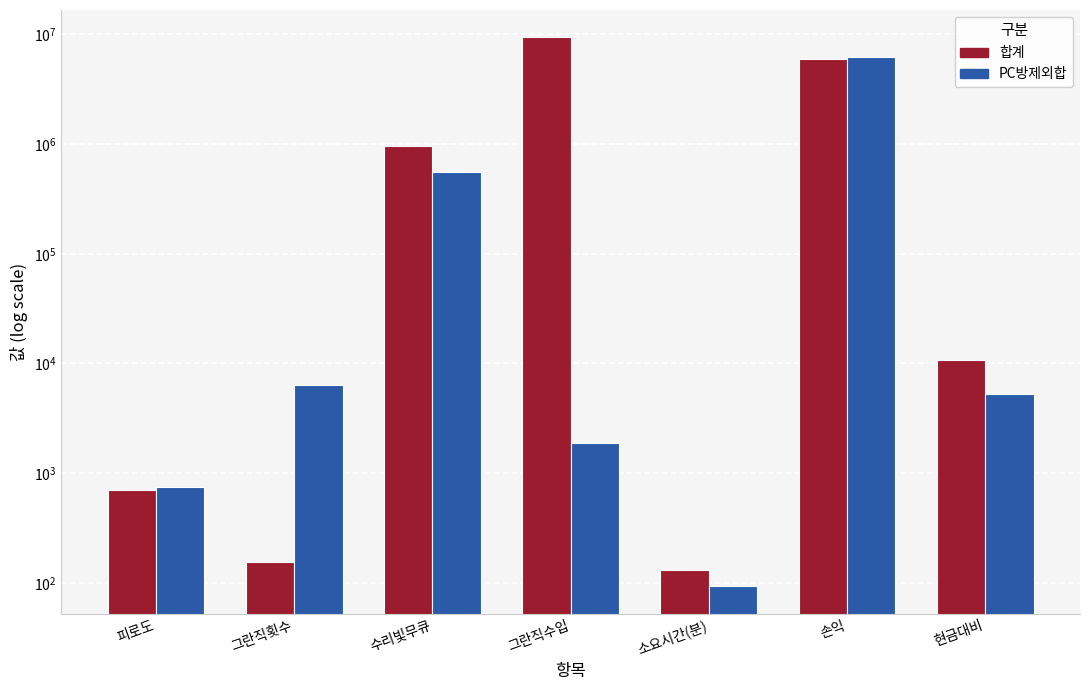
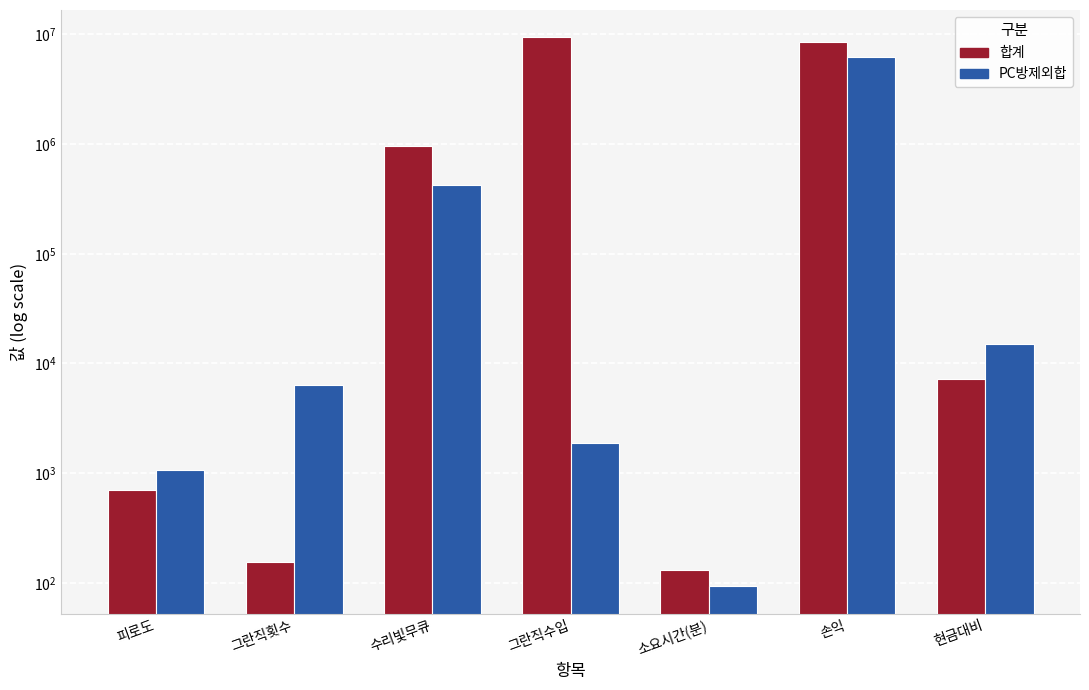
  {
    "합계": {
      "피로도": 700,
      "그란직횟수": 160,
      "수리빛무큐": 1000000,
      "그란직수입": 9000000,
      "소요시간(분)": 130,
-     "손익": 6000000,
-     "현금대비": 11000
+     "손익": 9000000,
+     "현금대비": 7000
    },
    "PC방제외합": {
-     "피로도": 700,
+     "피로도": 1100,
      "그란직횟수": 6000,
-     "수리빛무큐": 600000,
+     "수리빛무큐": 430000,
      "그란직수입": 1900,
      "소요시간(분)": 90,
      "손익": 6000000,
-     "현금대비": 5000
+     "현금대비": 15000
    }
  }
